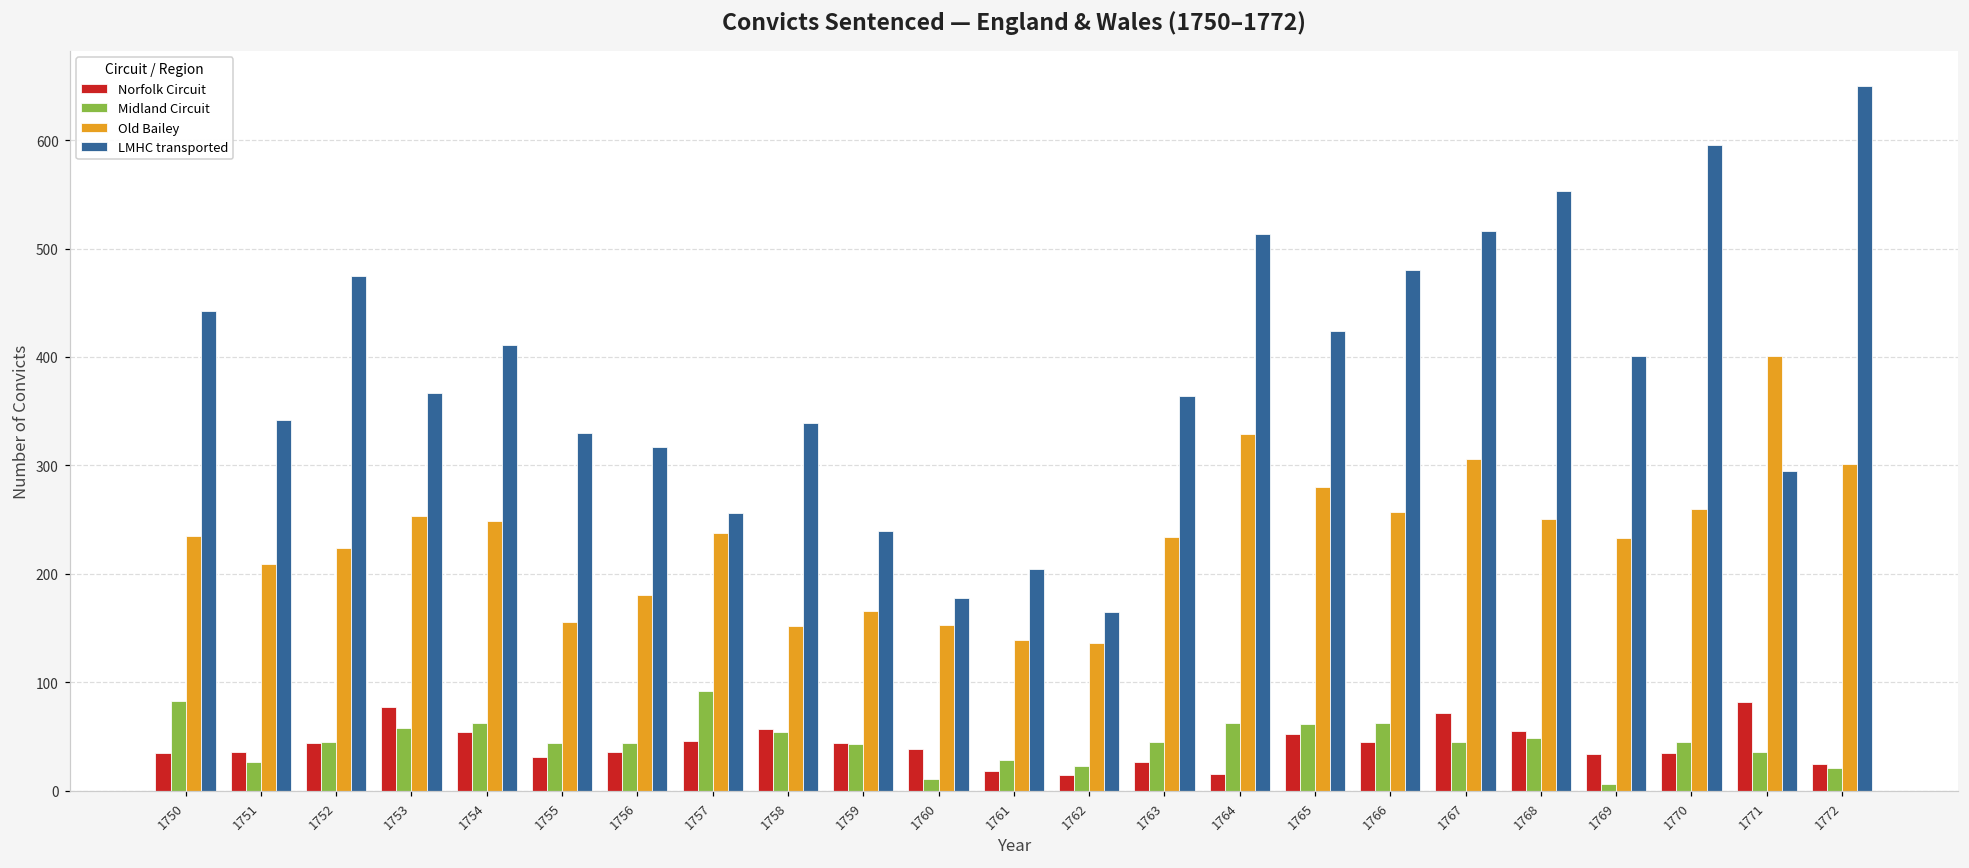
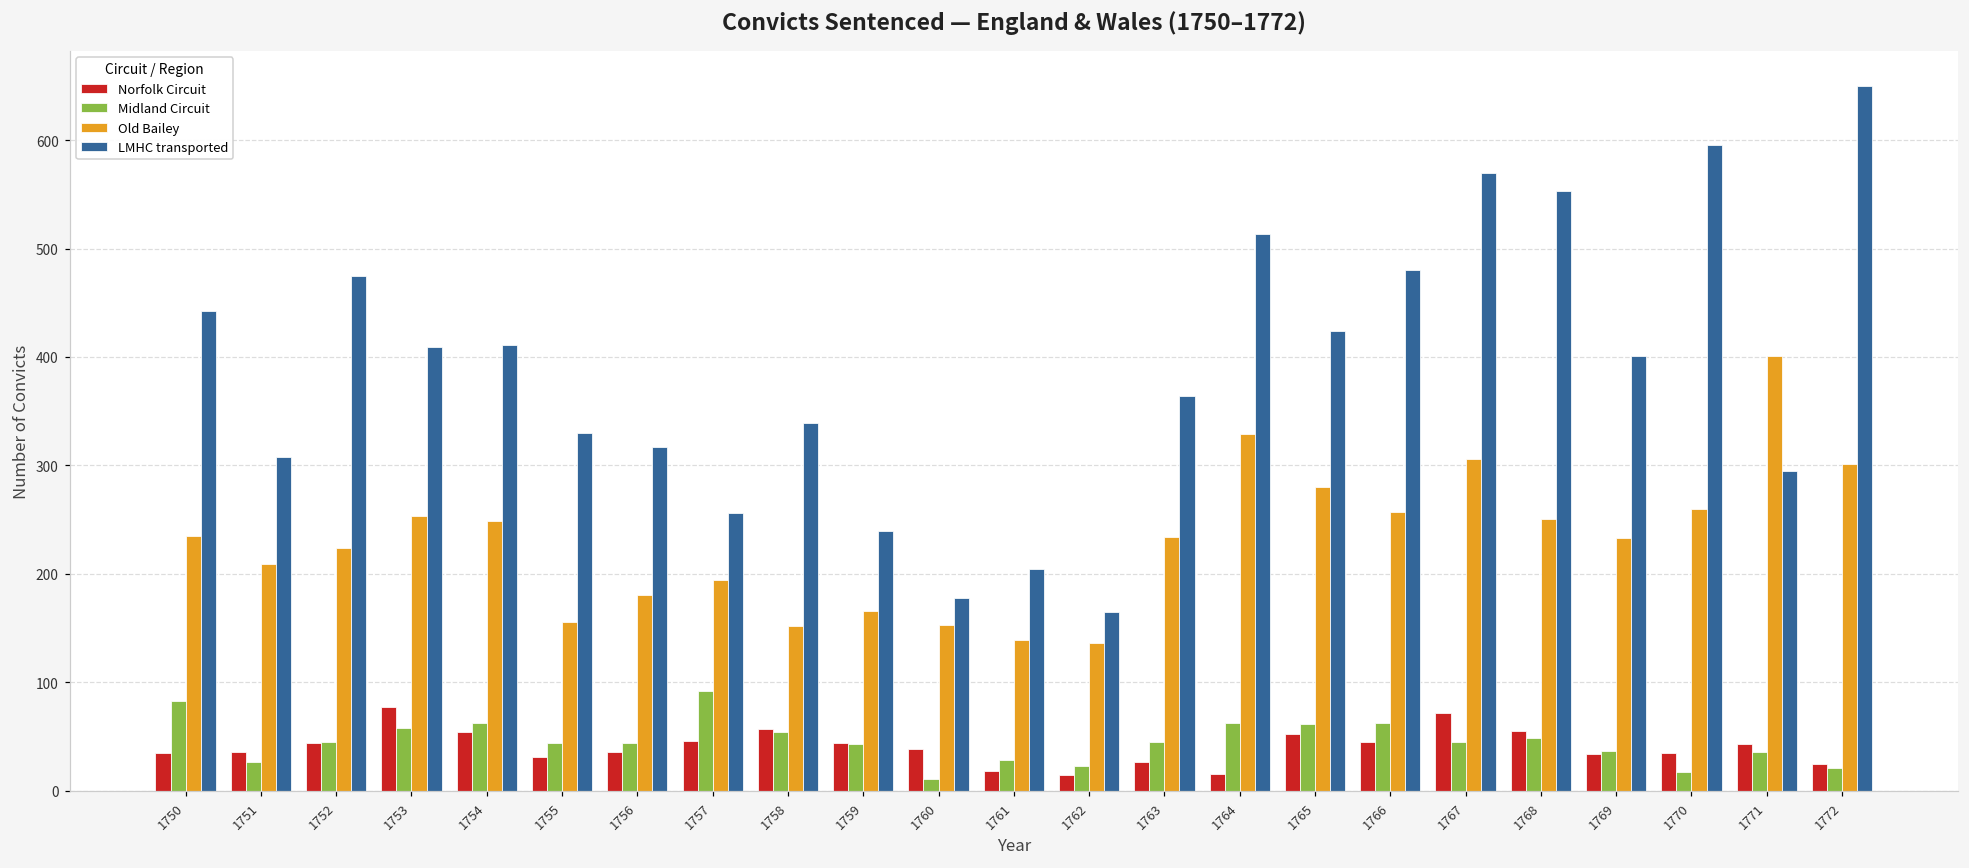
  {
    "Norfolk Circuit": {
      "1750": 40,
      "1751": 40,
      "1752": 40,
      "1753": 80,
      "1754": 50,
      "1755": 30,
      "1756": 40,
      "1757": 50,
      "1758": 60,
      "1759": 40,
      "1760": 40,
      "1761": 20,
      "1762": 20,
      "1763": 30,
      "1764": 20,
      "1765": 50,
      "1766": 50,
      "1767": 70,
      "1768": 60,
      "1769": 30,
      "1770": 40,
-     "1771": 80,
+     "1771": 40,
      "1772": 30
    },
    "Midland Circuit": {
      "1750": 80,
      "1751": 30,
      "1752": 50,
      "1753": 60,
      "1754": 60,
      "1755": 40,
      "1756": 40,
      "1757": 90,
      "1758": 50,
      "1759": 40,
      "1760": 10,
      "1761": 30,
      "1762": 20,
      "1763": 50,
      "1764": 60,
      "1765": 60,
      "1766": 60,
      "1767": 50,
      "1768": 50,
-     "1769": 10,
-     "1770": 50,
+     "1769": 40,
+     "1770": 20,
      "1771": 40,
      "1772": 20
    },
    "Old Bailey": {
      "1750": 240,
      "1751": 210,
      "1752": 220,
      "1753": 250,
      "1754": 250,
      "1755": 160,
      "1756": 180,
-     "1757": 240,
+     "1757": 190,
      "1758": 150,
      "1759": 170,
      "1760": 150,
      "1761": 140,
      "1762": 140,
      "1763": 230,
      "1764": 330,
      "1765": 280,
      "1766": 260,
      "1767": 310,
      "1768": 250,
      "1769": 230,
      "1770": 260,
      "1771": 400,
      "1772": 300
    },
    "LMHC transported": {
      "1750": 440,
-     "1751": 340,
+     "1751": 310,
      "1752": 480,
-     "1753": 370,
+     "1753": 410,
      "1754": 410,
      "1755": 330,
      "1756": 320,
      "1757": 260,
      "1758": 340,
      "1759": 240,
      "1760": 180,
      "1761": 210,
      "1762": 170,
      "1763": 360,
      "1764": 510,
      "1765": 420,
      "1766": 480,
-     "1767": 520,
+     "1767": 570,
      "1768": 550,
      "1769": 400,
      "1770": 600,
      "1771": 300,
      "1772": 650
    }
  }
